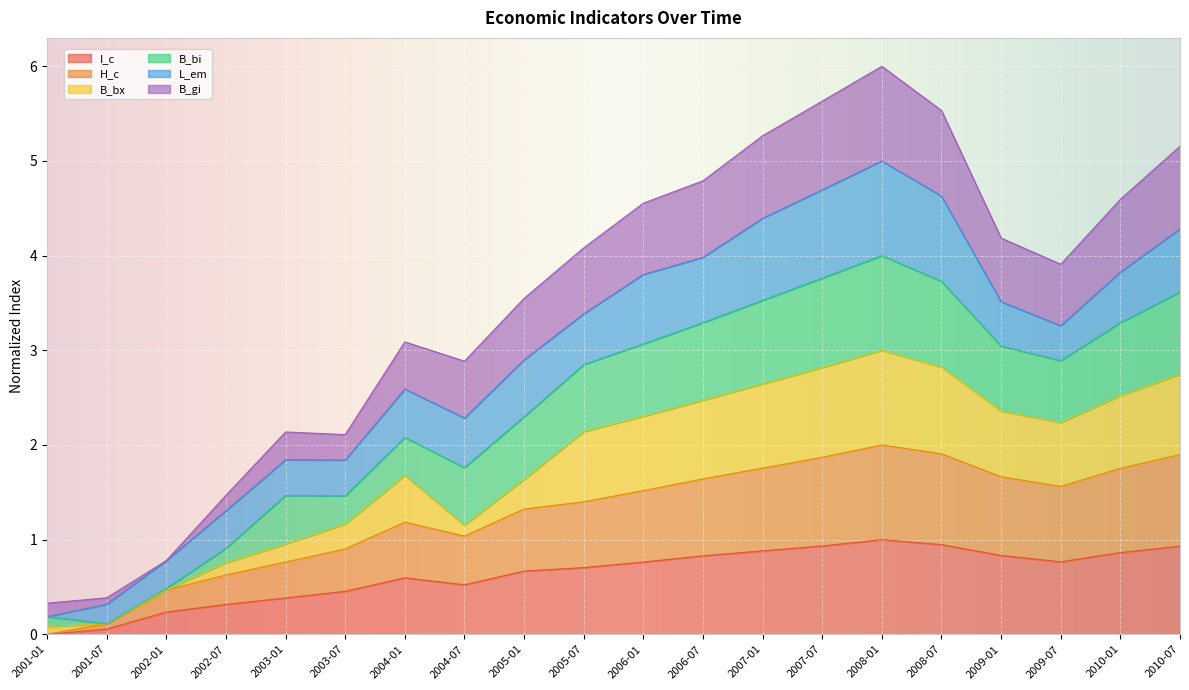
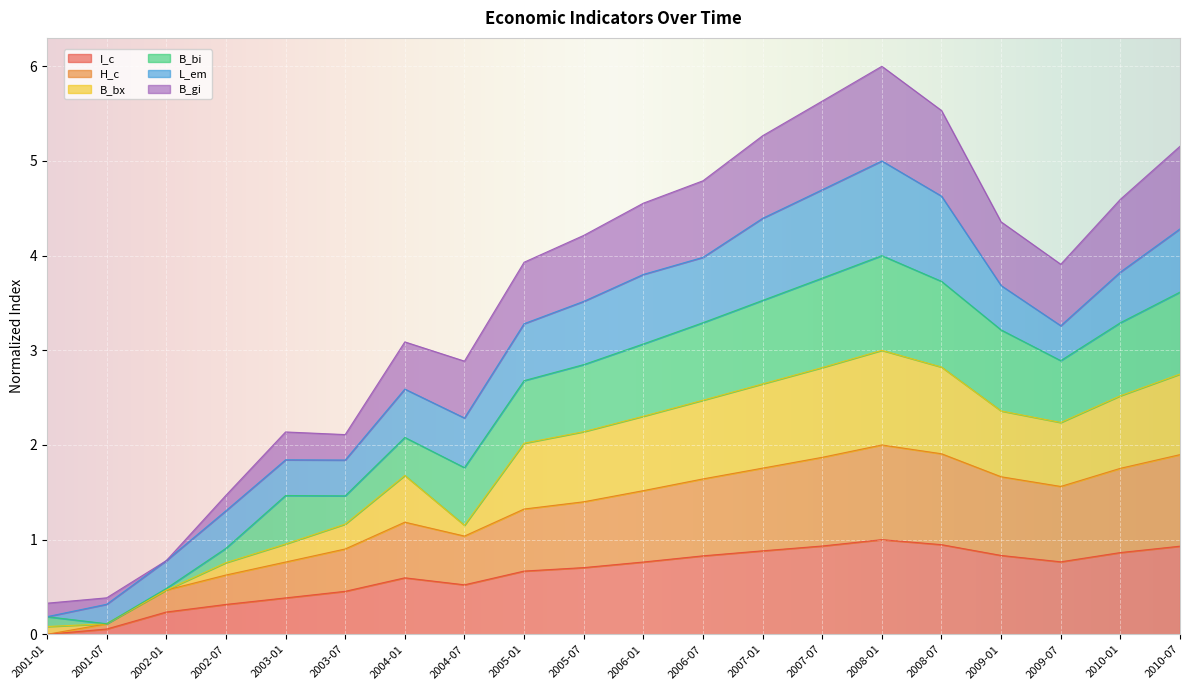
  {
    "B_bx": {
      "2001-01": 0.1,
      "2002-07": 0.1,
      "2003-01": 0.2,
      "2003-07": 0.3,
      "2004-01": 0.5,
      "2004-07": 0.1,
-     "2005-01": 0.3,
+     "2005-01": 0.7,
      "2005-07": 0.7,
      "2006-01": 0.8,
      "2006-07": 0.8,
      "2007-01": 0.9,
      "2007-07": 0.9,
      "2008-01": 1.0,
      "2008-07": 0.9,
      "2009-01": 0.7,
      "2009-07": 0.7,
      "2010-01": 0.8,
      "2010-07": 0.9
    },
    "B_bi": {
      "2002-07": 0.2,
      "2003-01": 0.5,
      "2003-07": 0.3,
      "2004-01": 0.4,
      "2004-07": 0.6,
      "2005-01": 0.7,
      "2005-07": 0.7,
      "2006-01": 0.8,
      "2006-07": 0.8,
      "2007-01": 0.9,
      "2007-07": 0.9,
      "2008-01": 1.0,
      "2008-07": 0.9,
-     "2009-01": 0.7,
+     "2009-01": 0.9,
      "2009-07": 0.7,
      "2010-01": 0.8,
      "2010-07": 0.9
    },
    "L_em": {
      "2001-07": 0.2,
      "2002-07": 0.4,
      "2003-01": 0.4,
      "2003-07": 0.4,
      "2004-01": 0.5,
      "2004-07": 0.5,
      "2005-01": 0.6,
-     "2005-07": 0.5,
+     "2005-07": 0.7,
      "2006-01": 0.7,
      "2006-07": 0.7,
      "2007-01": 0.9,
      "2007-07": 0.9,
      "2008-01": 1.0,
      "2008-07": 0.9,
      "2009-01": 0.5,
      "2009-07": 0.4,
      "2010-01": 0.5,
      "2010-07": 0.7
    },
    "B_gi": {
      "2001-01": 0.1,
      "2001-07": 0.1,
      "2002-07": 0.2,
      "2003-01": 0.3,
      "2003-07": 0.3,
      "2004-01": 0.5,
      "2004-07": 0.6,
      "2005-01": 0.6,
      "2005-07": 0.7,
      "2006-01": 0.8,
      "2006-07": 0.8,
      "2007-01": 0.9,
      "2007-07": 0.9,
      "2008-01": 1.0,
      "2008-07": 0.9,
      "2009-01": 0.7,
      "2009-07": 0.6,
      "2010-01": 0.8,
      "2010-07": 0.9
    }
  }
